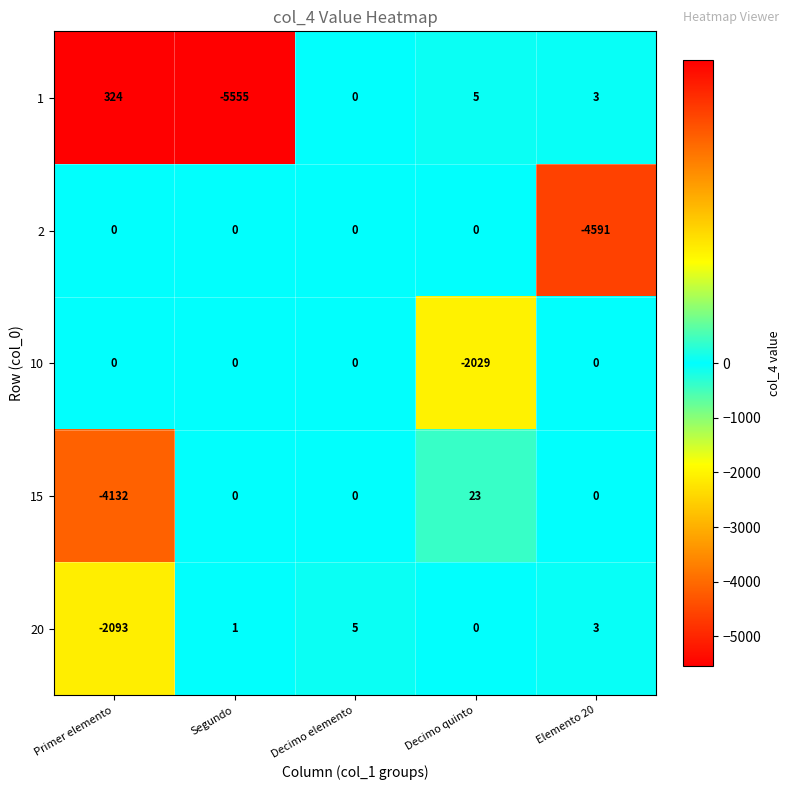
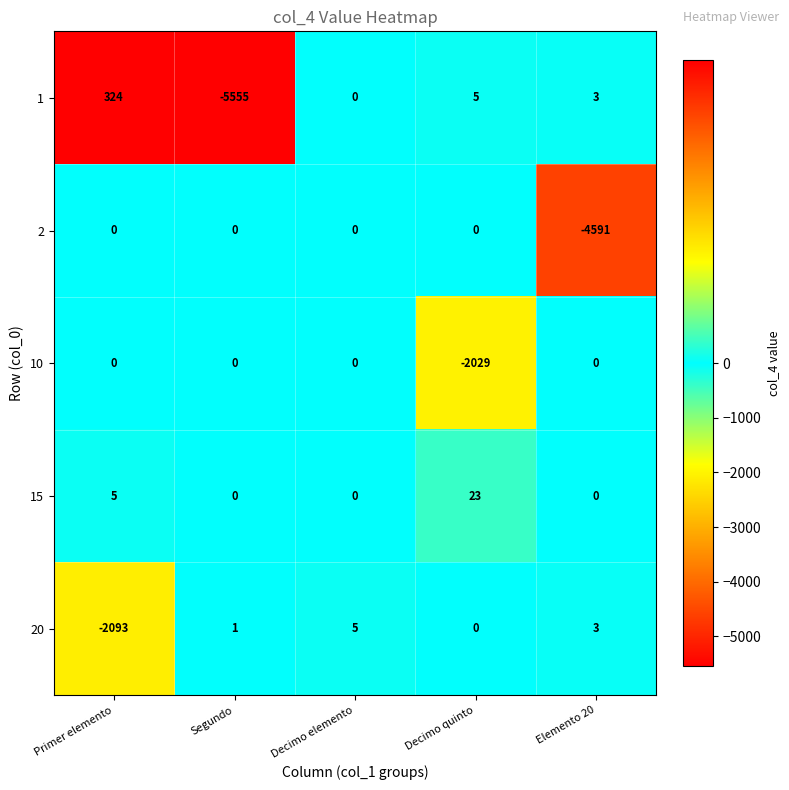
  {
    "1": {
      "Primer elemento": 324,
      "Segundo": -5555,
      "Decimo elemento": 0,
      "Decimo quinto": 5,
      "Elemento 20": 3
    },
    "2": {
      "Primer elemento": 0,
      "Segundo": 0,
      "Decimo elemento": 0,
      "Decimo quinto": 0,
      "Elemento 20": -4591
    },
    "10": {
      "Primer elemento": 0,
      "Segundo": 0,
      "Decimo elemento": 0,
      "Decimo quinto": -2029,
      "Elemento 20": 0
    },
    "15": {
-     "Primer elemento": -4132,
+     "Primer elemento": 5,
      "Segundo": 0,
      "Decimo elemento": 0,
      "Decimo quinto": 23,
      "Elemento 20": 0
    },
    "20": {
      "Primer elemento": -2093,
      "Segundo": 1,
      "Decimo elemento": 5,
      "Decimo quinto": 0,
      "Elemento 20": 3
    }
  }
